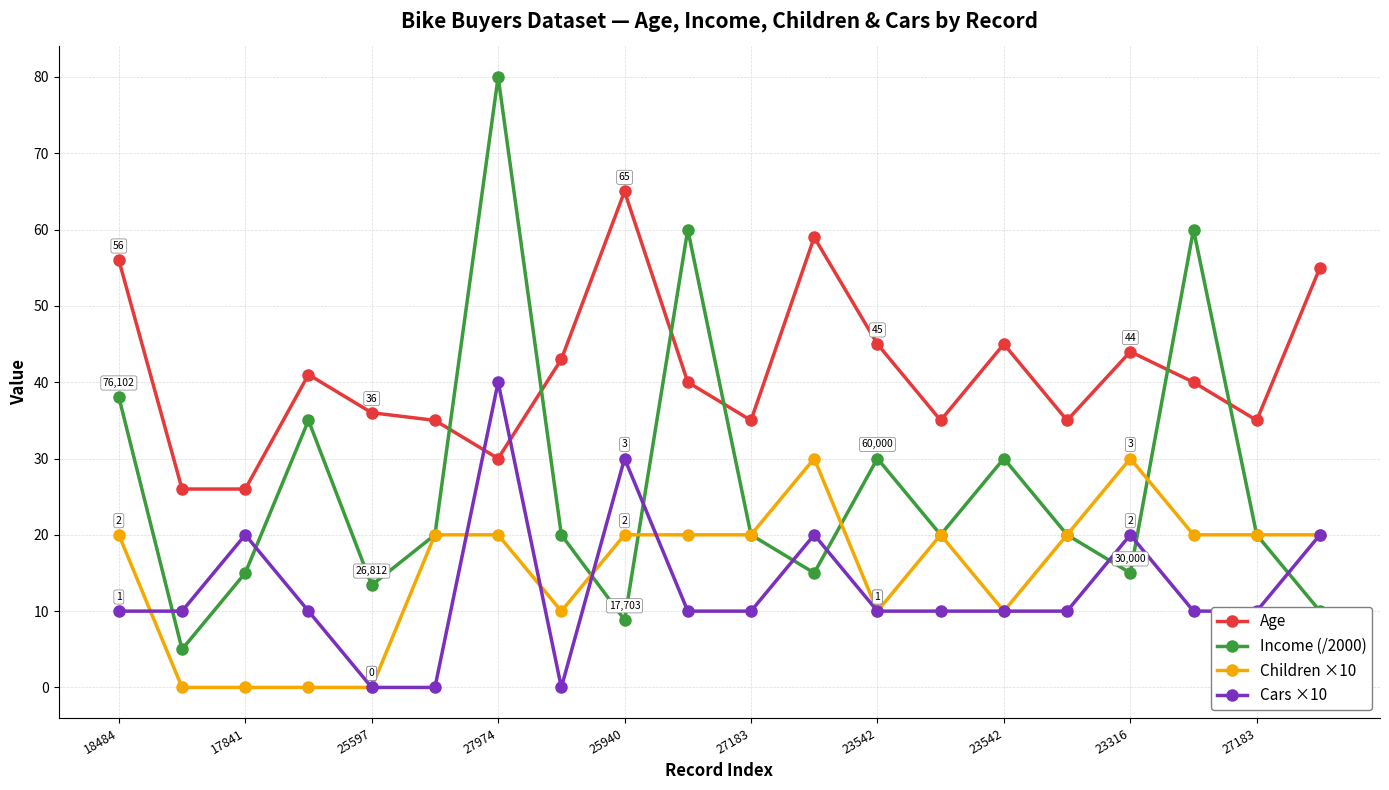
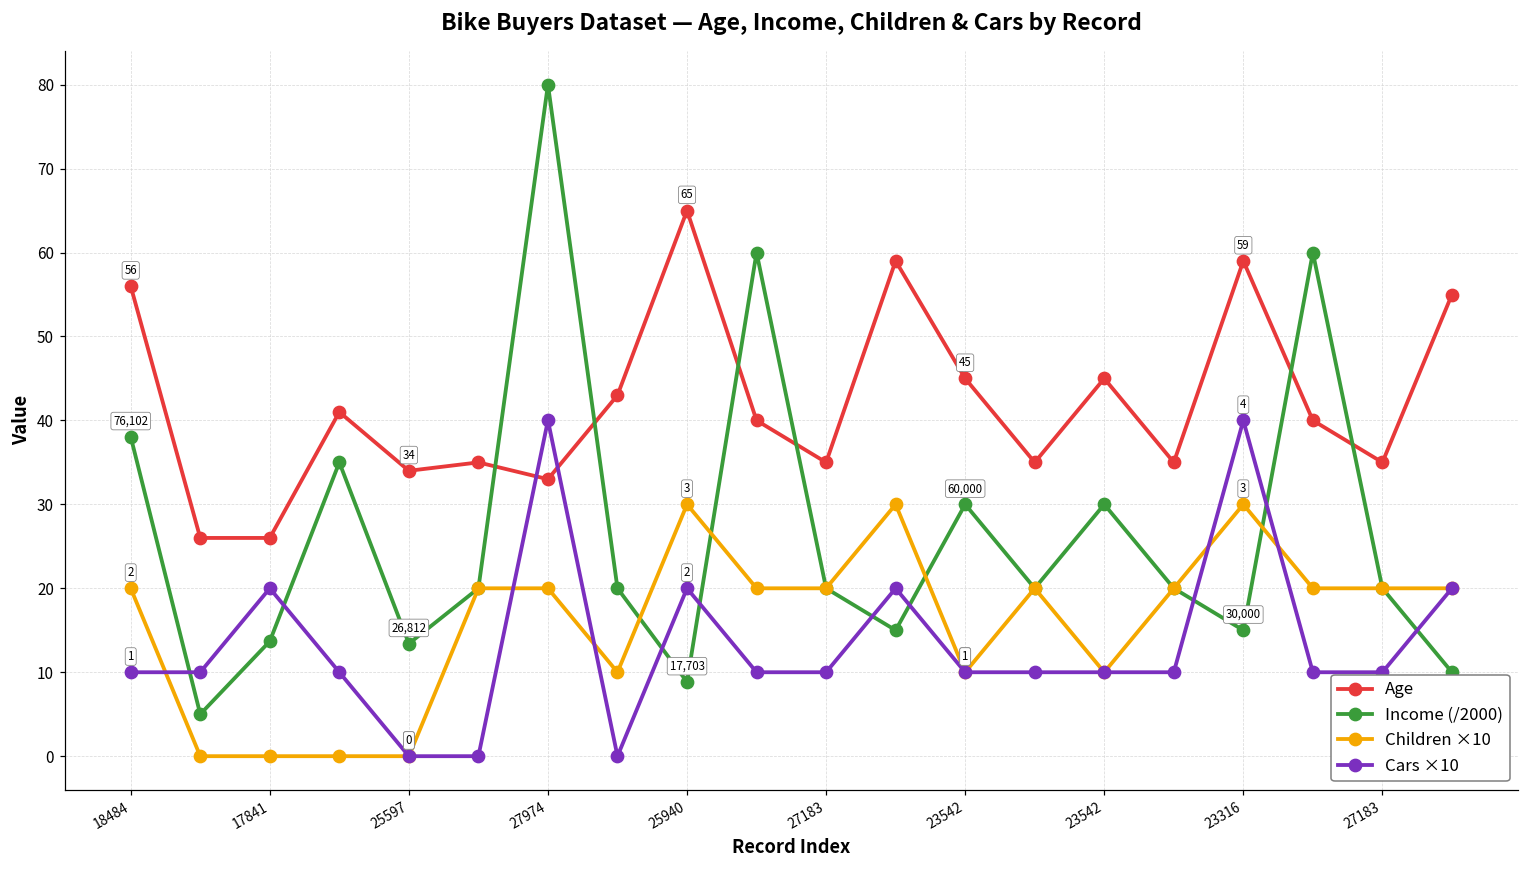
  {
    "Age": {
-     "25597": 36,
-     "27974": 30,
-     "23316": 44
+     "25597": 34,
+     "27974": 33,
+     "23316": 59
    },
    "Income (/2000)": {
-     "17841": 15,
+     "17841": 14,
      "27974": 80
    },
    "Children ×10": {
-     "25940": 2
+     "25940": 3
    },
    "Cars ×10": {
-     "25940": 3,
-     "23316": 2
+     "25940": 2,
+     "23316": 4
    }
  }
